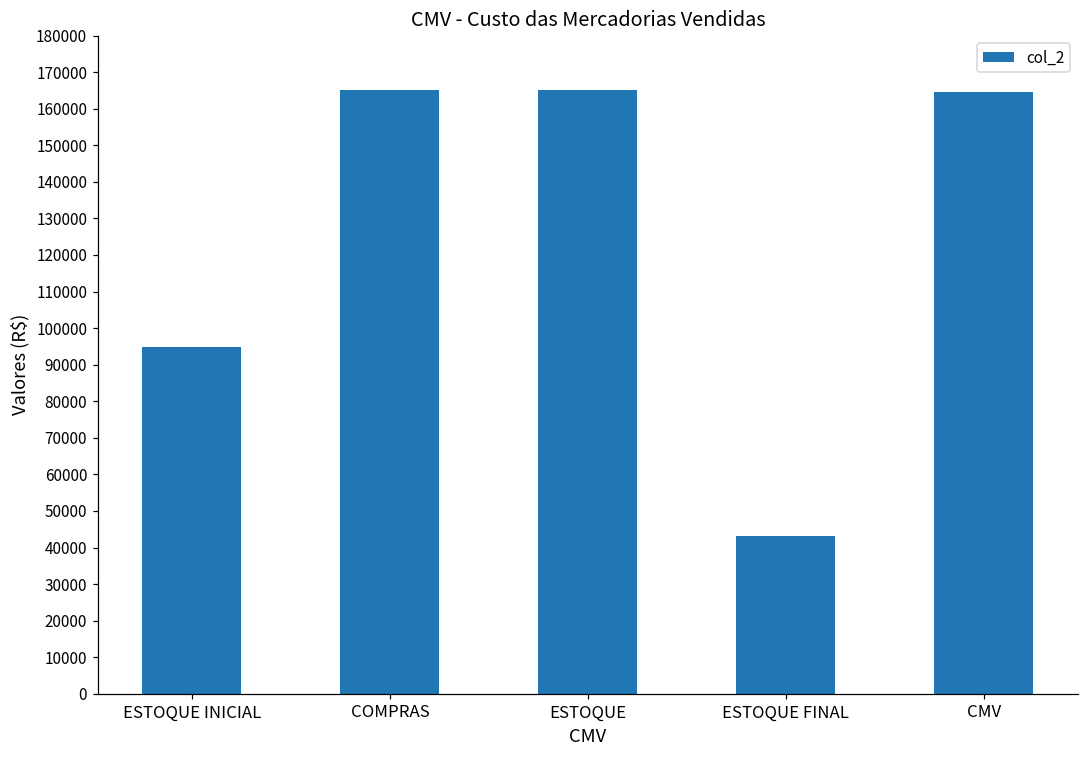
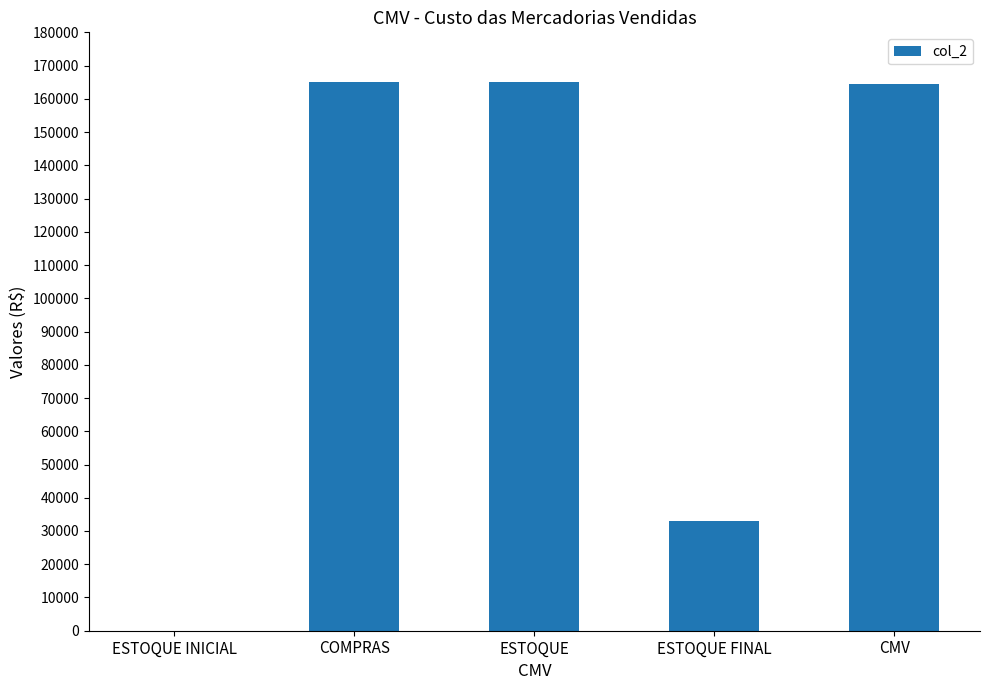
  {
-   "ESTOQUE INICIAL": 95000,
+   "ESTOQUE INICIAL": 0,
    "COMPRAS": 165000,
    "ESTOQUE": 165000,
-   "ESTOQUE FINAL": 43000,
+   "ESTOQUE FINAL": 33000,
    "CMV": 164000
  }
